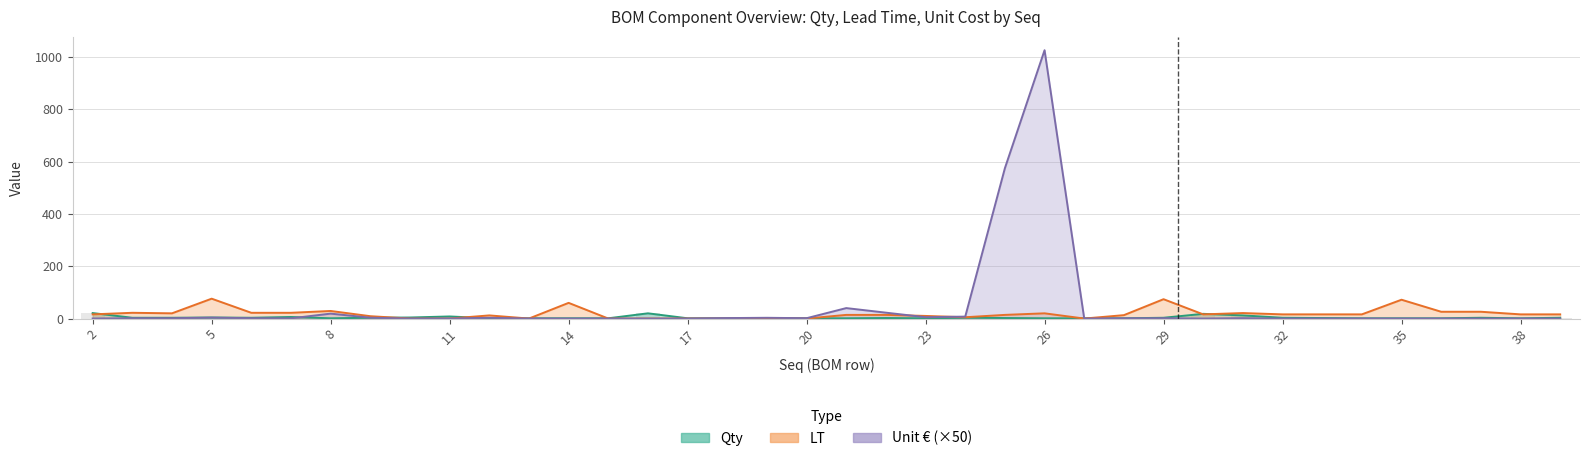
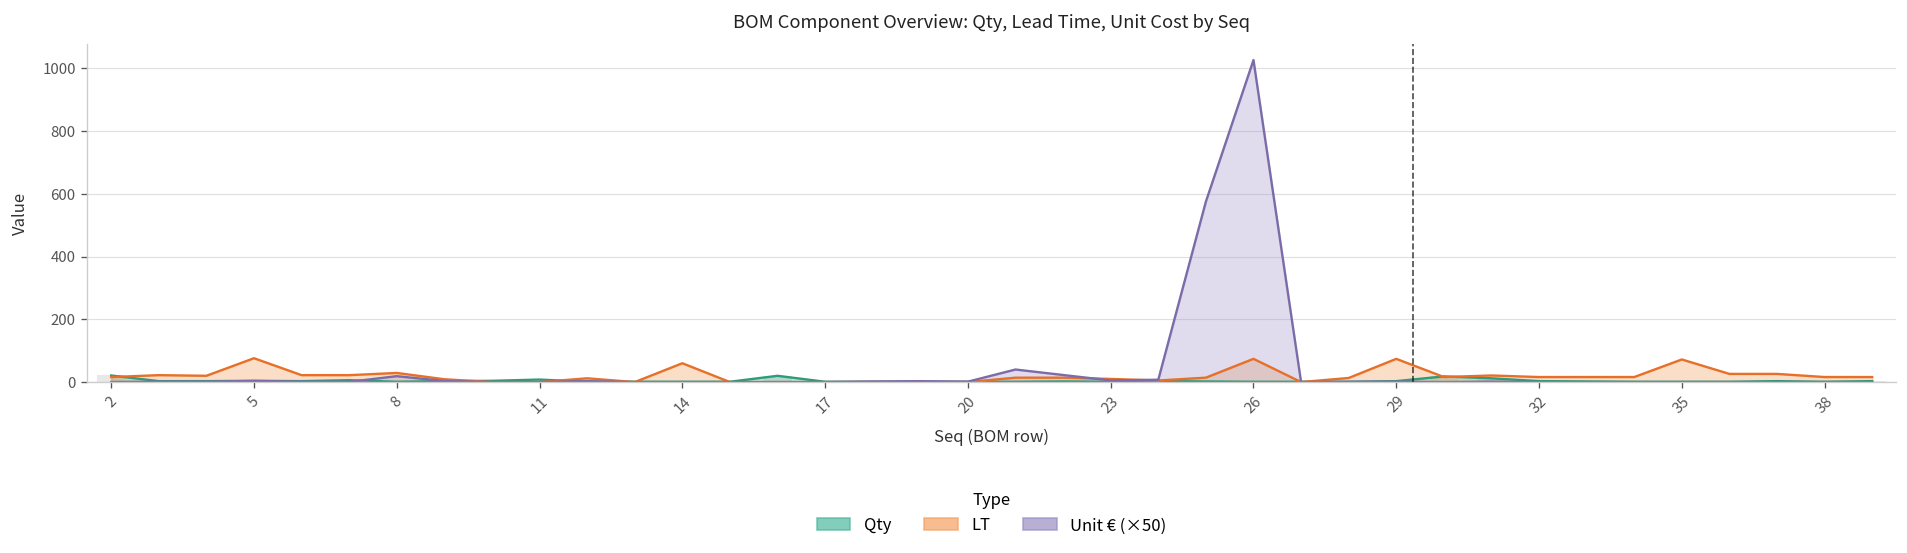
  {
    "LT": {
      "5": 80,
      "8": 30,
      "14": 60,
-     "26": 20,
+     "26": 70,
      "29": 70,
      "32": 20,
      "35": 70,
      "38": 20
    }
  }
